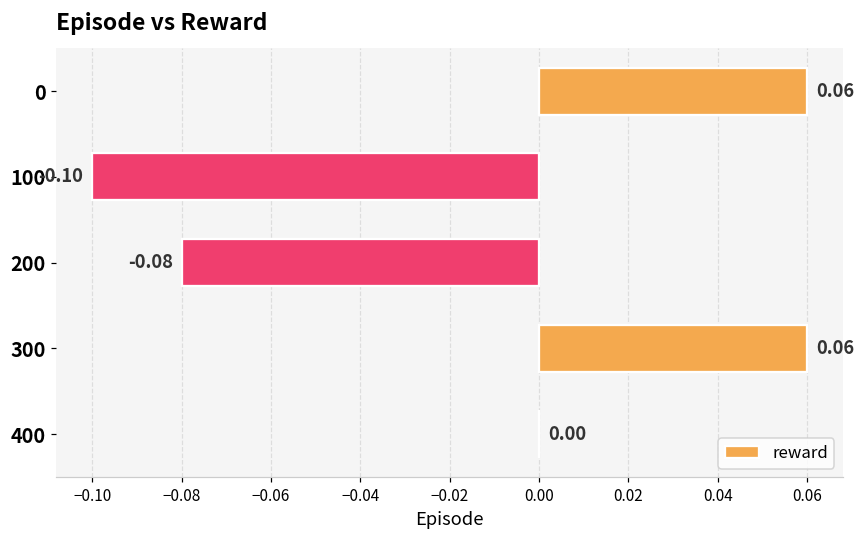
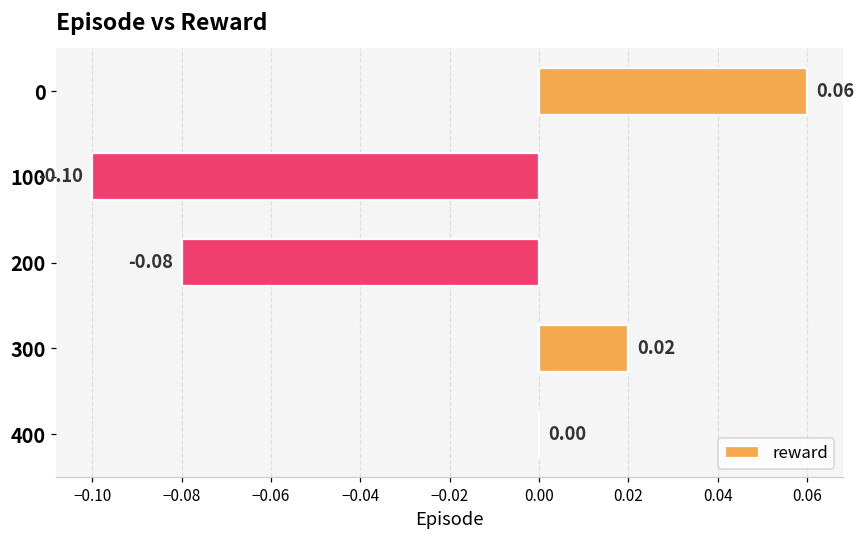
  {
    "0": 0.06,
    "100": -0.10,
    "200": -0.08,
-   "300": 0.06,
+   "300": 0.02,
    "400": 0.00
  }
